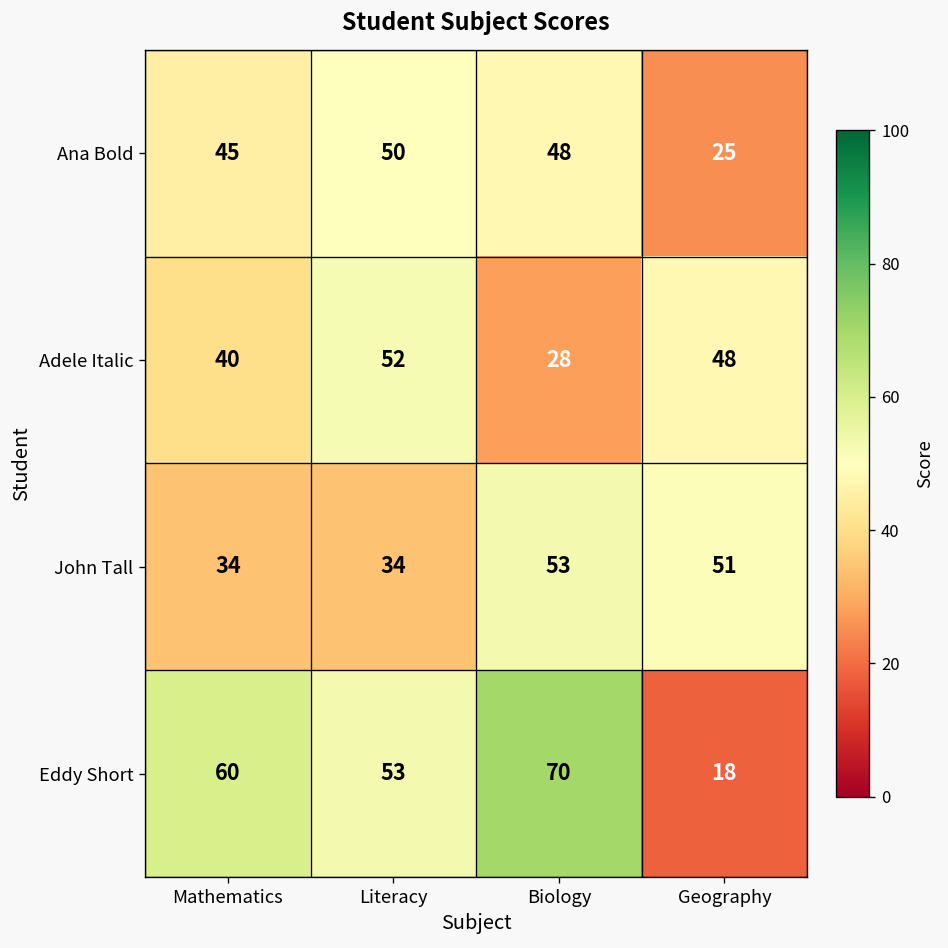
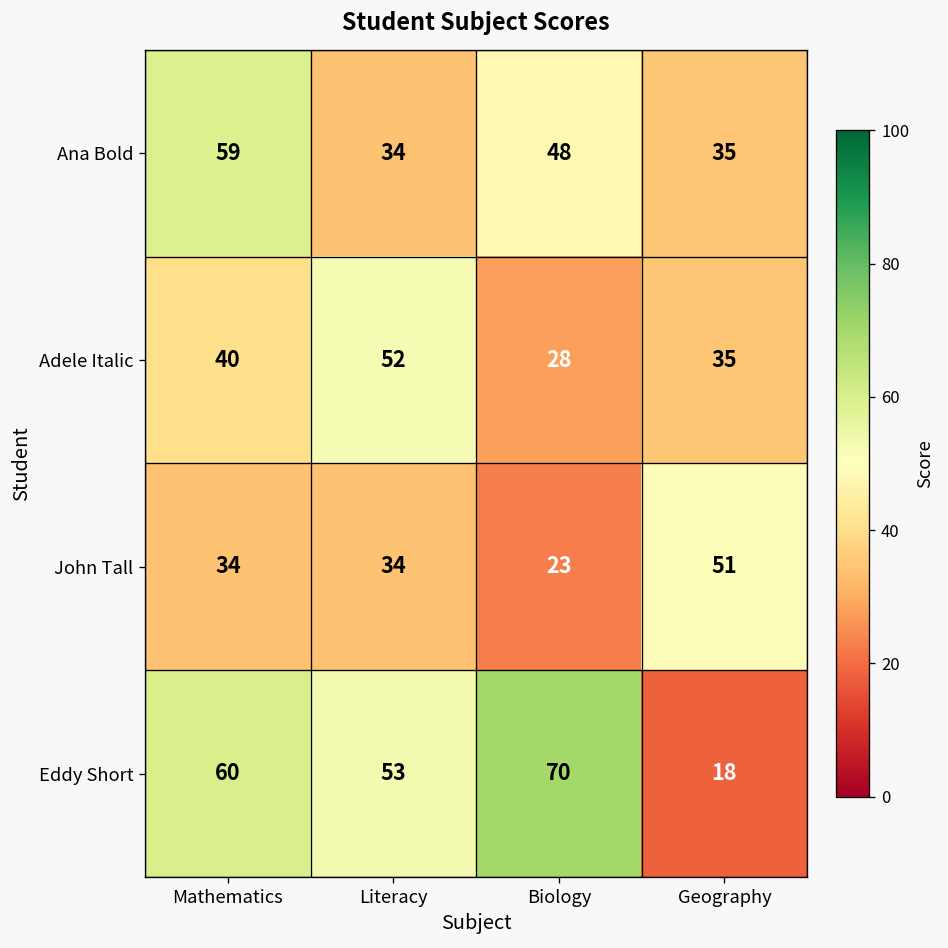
  {
    "Ana Bold": {
-     "Mathematics": 45,
-     "Literacy": 50,
+     "Mathematics": 59,
+     "Literacy": 34,
      "Biology": 48,
-     "Geography": 25
+     "Geography": 35
    },
    "Adele Italic": {
      "Mathematics": 40,
      "Literacy": 52,
      "Biology": 28,
-     "Geography": 48
+     "Geography": 35
    },
    "John Tall": {
      "Mathematics": 34,
      "Literacy": 34,
-     "Biology": 53,
+     "Biology": 23,
      "Geography": 51
    },
    "Eddy Short": {
      "Mathematics": 60,
      "Literacy": 53,
      "Biology": 70,
      "Geography": 18
    }
  }
